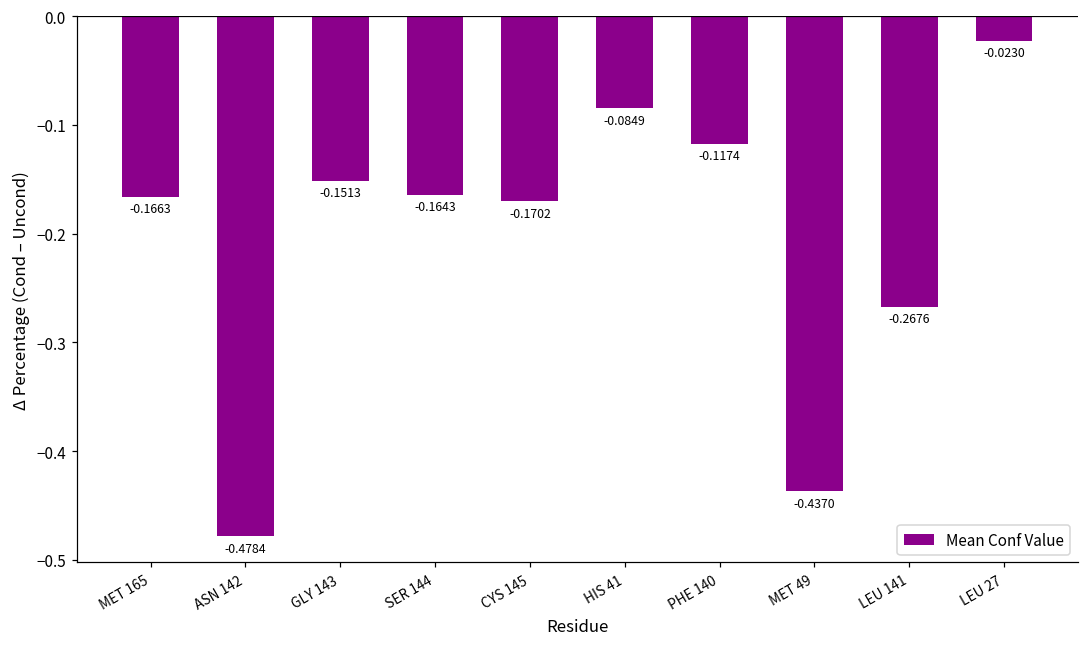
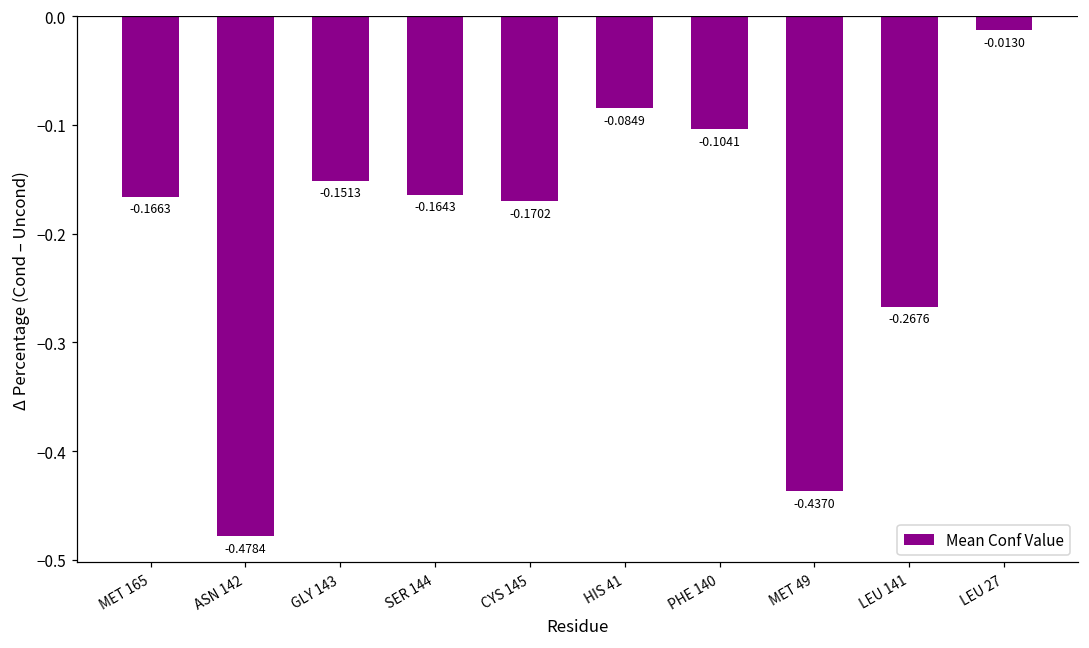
  {
    "MET 165": -0.1663,
    "ASN 142": -0.4784,
    "GLY 143": -0.1513,
    "SER 144": -0.1643,
    "CYS 145": -0.1702,
    "HIS 41": -0.0849,
-   "PHE 140": -0.1174,
+   "PHE 140": -0.1041,
    "MET 49": -0.4370,
    "LEU 141": -0.2676,
-   "LEU 27": -0.0230
+   "LEU 27": -0.0130
  }
